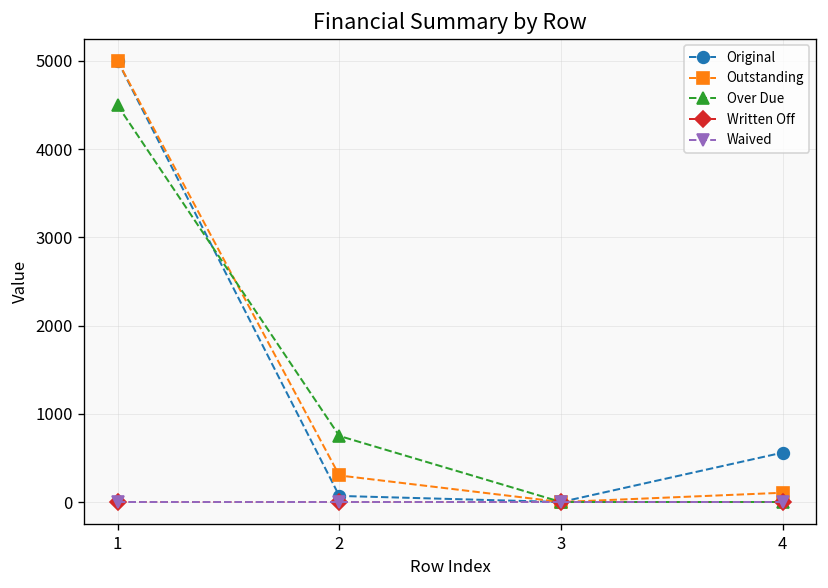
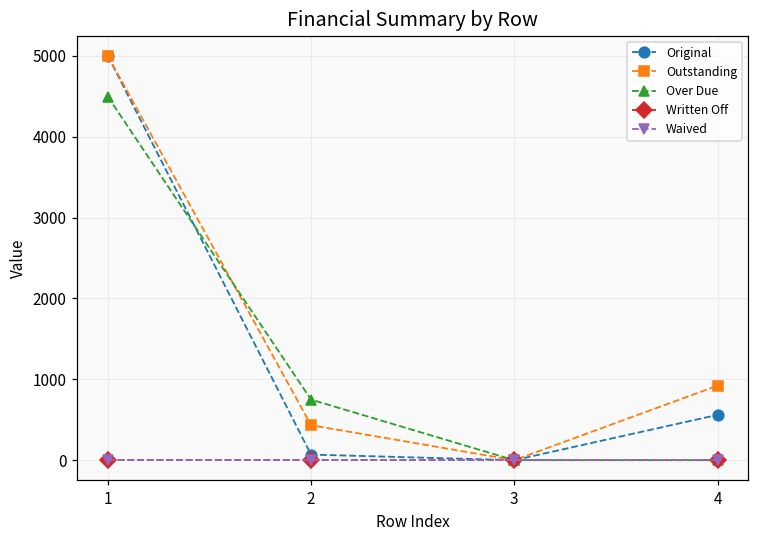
  {
    "Original": {
      "2": 100,
      "4": 600
    },
    "Outstanding": {
-     "2": 300,
-     "4": 100
+     "2": 400,
+     "4": 900
    },
    "Over Due": {
      "1": 4500,
      "2": 700
    },
    "Waived": {
      "1": 0,
      "2": 0
    }
  }
